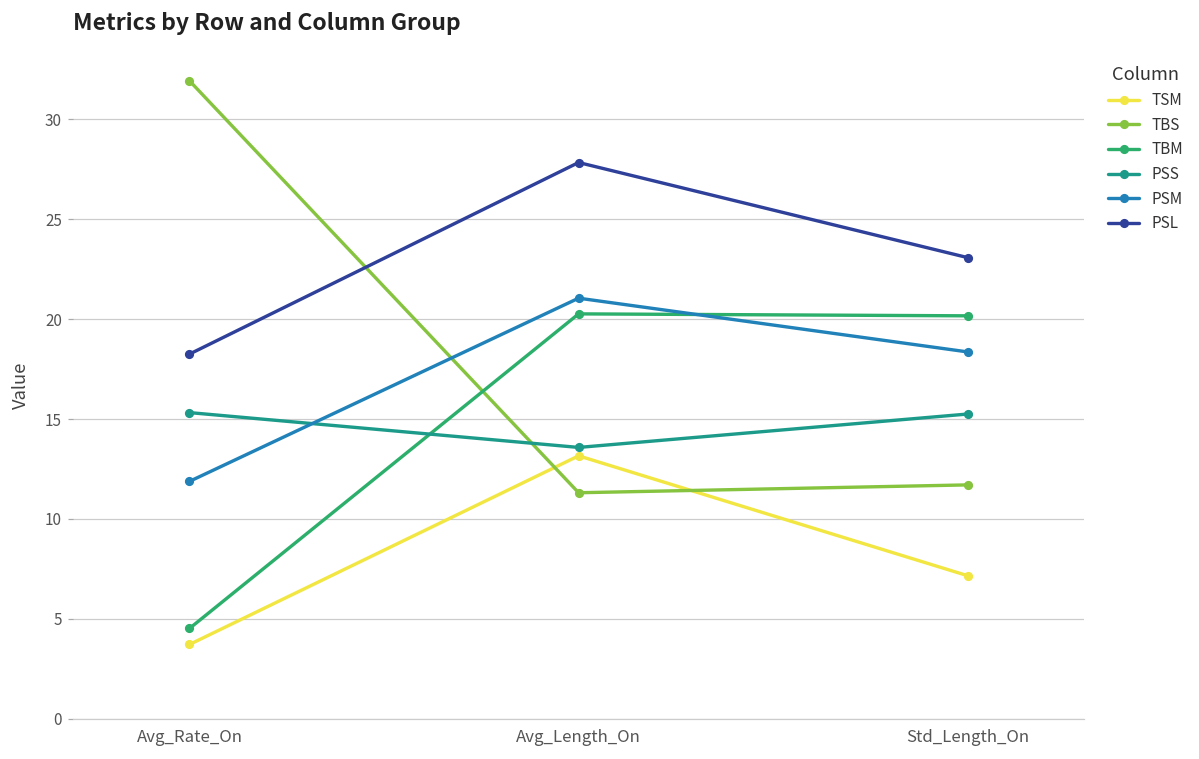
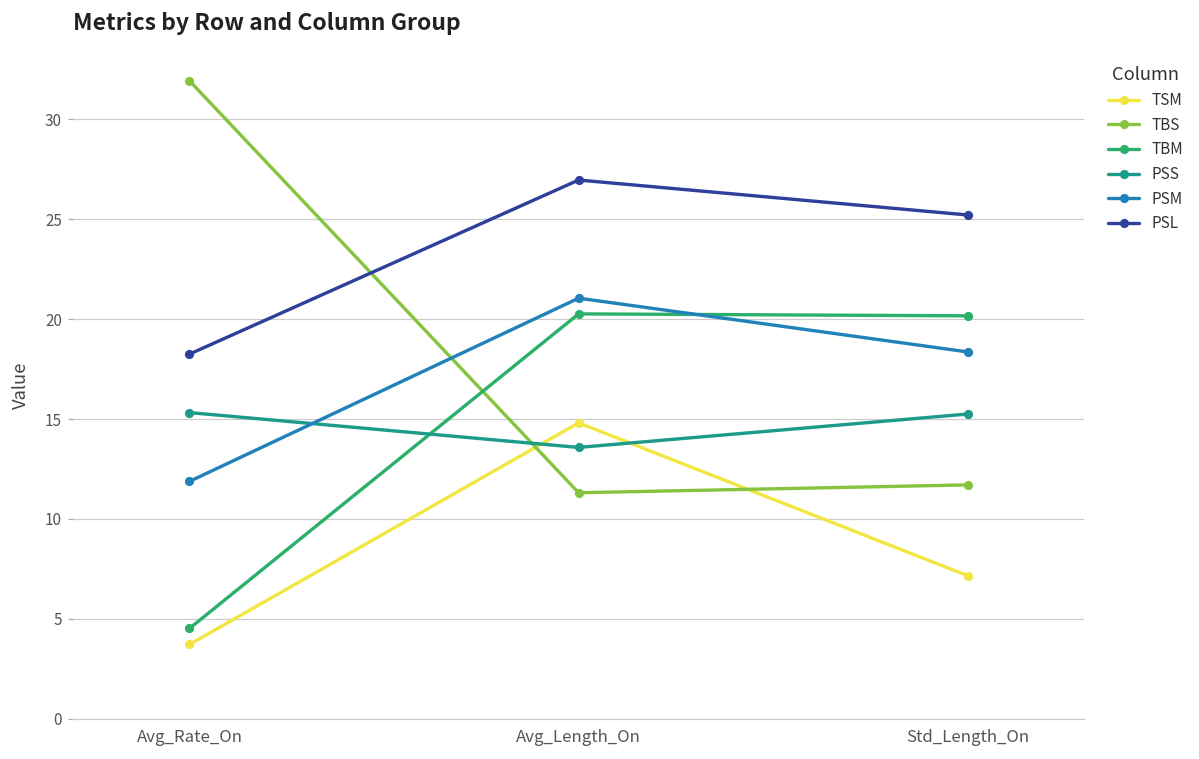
  {
    "TSM": {
      "Avg_Rate_On": 3.7,
-     "Avg_Length_On": 13.2,
+     "Avg_Length_On": 14.8,
      "Std_Length_On": 7.2
    },
    "TBS": {
      "Avg_Rate_On": 31.9,
      "Avg_Length_On": 11.3,
      "Std_Length_On": 11.7
    },
    "PSL": {
      "Avg_Rate_On": 18.3,
-     "Avg_Length_On": 27.8,
-     "Std_Length_On": 23.1
+     "Avg_Length_On": 27.0,
+     "Std_Length_On": 25.2
    }
  }
